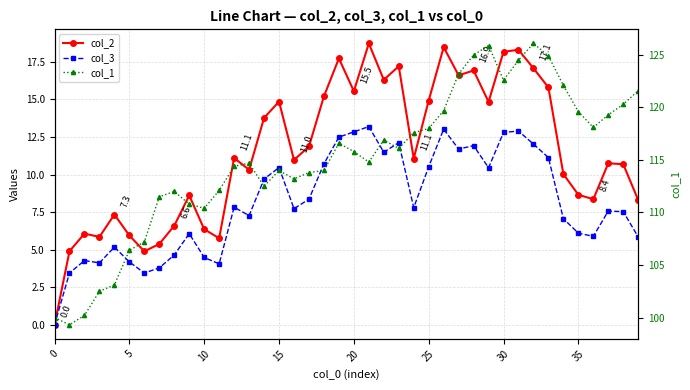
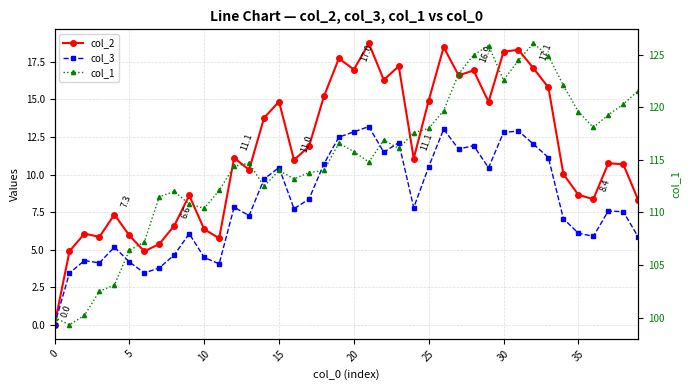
  {
    "col_2": {
-     "20": 15.5
+     "20": 17.0
    }
  }
